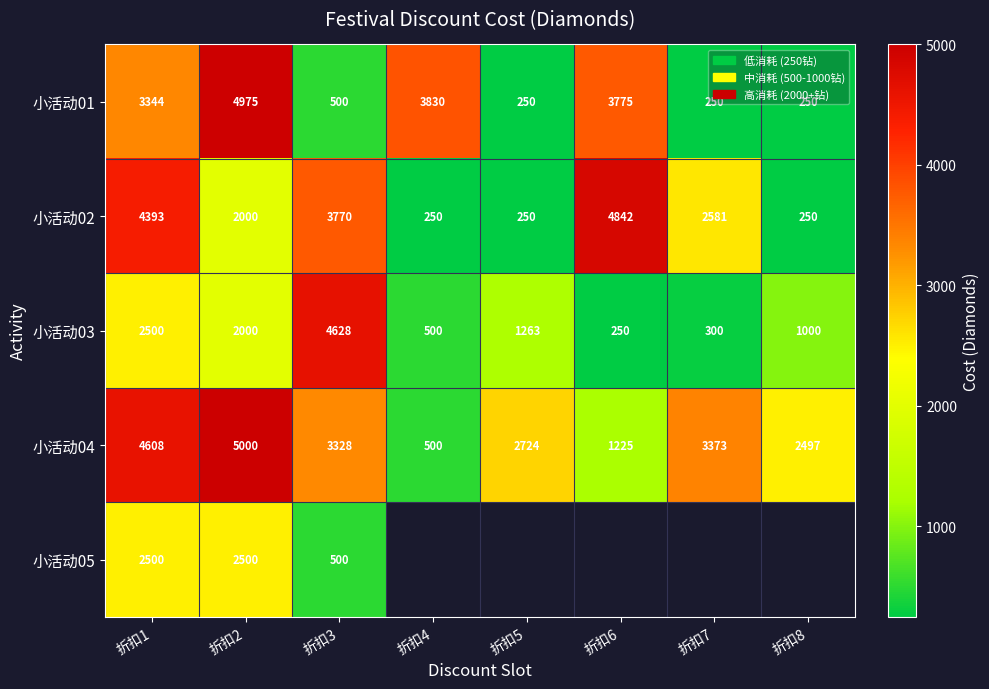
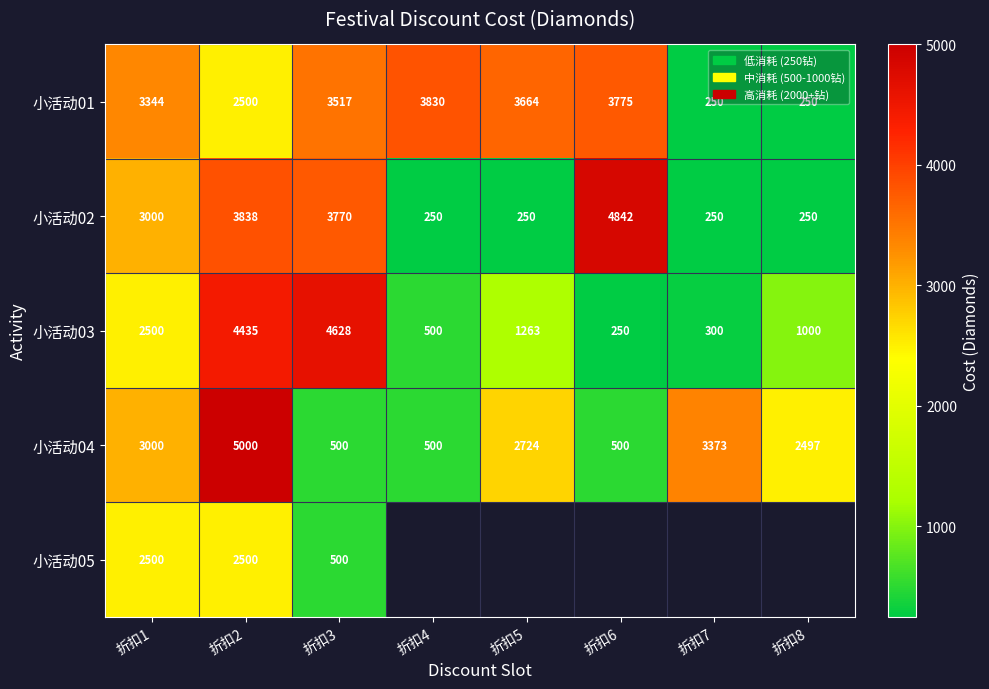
  {
    "小活动01": {
      "折扣1": 3344,
-     "折扣2": 4975,
-     "折扣3": 500,
+     "折扣2": 2500,
+     "折扣3": 3517,
      "折扣4": 3830,
-     "折扣5": 250,
+     "折扣5": 3664,
      "折扣6": 3775
    },
    "小活动02": {
-     "折扣1": 4393,
-     "折扣2": 2000,
+     "折扣1": 3000,
+     "折扣2": 3838,
      "折扣3": 3770,
      "折扣4": 250,
      "折扣5": 250,
      "折扣6": 4842,
-     "折扣7": 2581,
+     "折扣7": 250,
      "折扣8": 250
    },
    "小活动03": {
      "折扣1": 2500,
-     "折扣2": 2000,
+     "折扣2": 4435,
      "折扣3": 4628,
      "折扣4": 500,
      "折扣5": 1263,
      "折扣6": 250,
      "折扣7": 300,
      "折扣8": 1000
    },
    "小活动04": {
-     "折扣1": 4608,
+     "折扣1": 3000,
      "折扣2": 5000,
-     "折扣3": 3328,
+     "折扣3": 500,
      "折扣4": 500,
      "折扣5": 2724,
-     "折扣6": 1225,
+     "折扣6": 500,
      "折扣7": 3373,
      "折扣8": 2497
    },
    "小活动05": {
      "折扣1": 2500,
      "折扣2": 2500,
      "折扣3": 500
    }
  }
